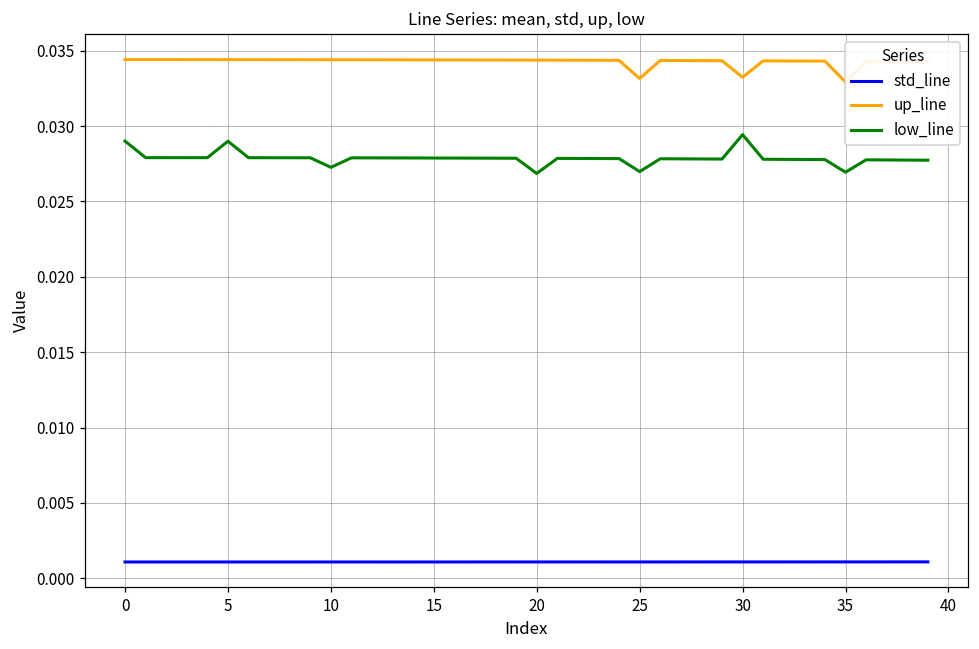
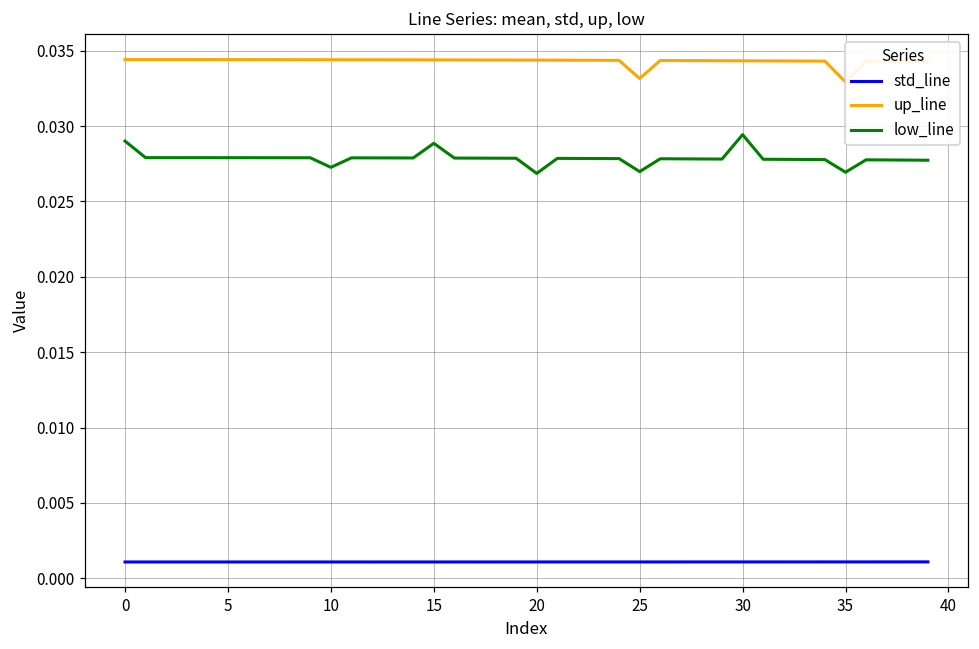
  {
    "std_line": {
      "0": 0.0011,
      "5": 0.0011,
      "10": 0.0011,
      "15": 0.0011,
      "20": 0.0011,
      "25": 0.0011,
      "30": 0.0011,
      "35": 0.0011
    },
    "up_line": {
      "0": 0.0344,
      "5": 0.0344,
      "10": 0.0344,
      "15": 0.0344,
      "20": 0.0344,
      "25": 0.0332,
-     "30": 0.0332
+     "30": 0.0343
    },
    "low_line": {
      "0": 0.0290,
-     "5": 0.0290,
+     "5": 0.0279,
      "10": 0.0273,
-     "15": 0.0279,
+     "15": 0.0289,
      "20": 0.0269,
      "25": 0.0270,
      "30": 0.0294,
      "35": 0.0269
    }
  }
